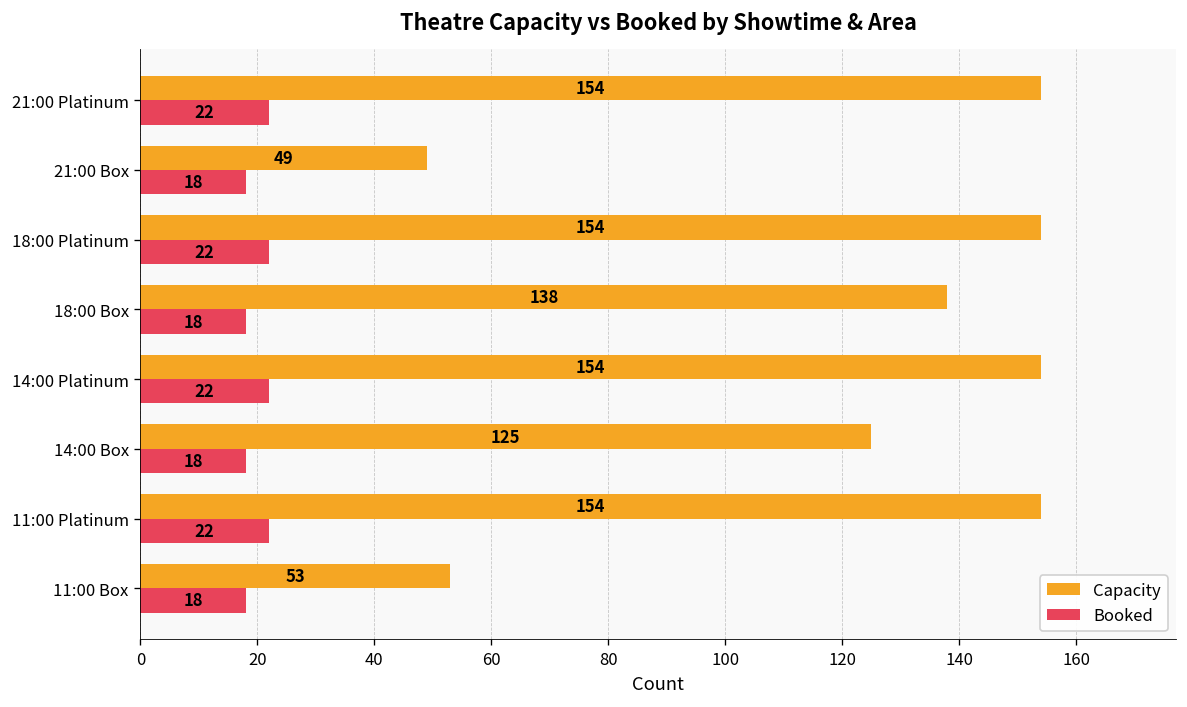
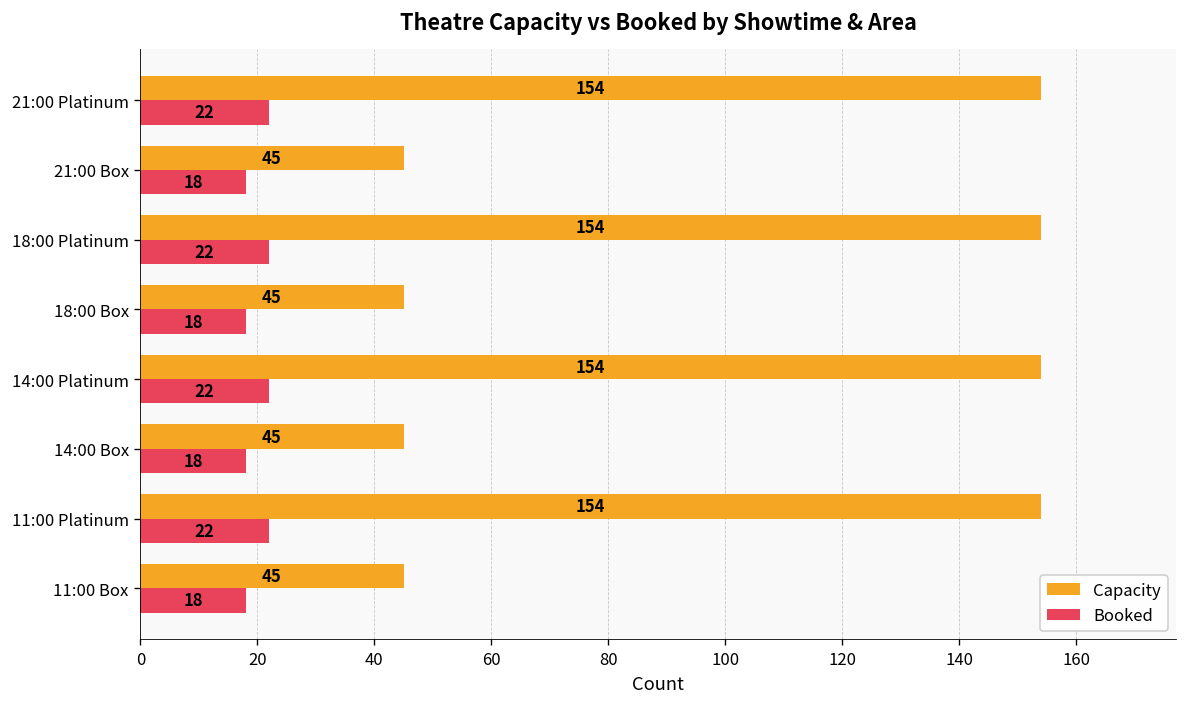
  {
    "Capacity": {
      "21:00 Platinum": 154,
-     "21:00 Box": 49,
+     "21:00 Box": 45,
      "18:00 Platinum": 154,
-     "18:00 Box": 138,
+     "18:00 Box": 45,
      "14:00 Platinum": 154,
-     "14:00 Box": 125,
+     "14:00 Box": 45,
      "11:00 Platinum": 154,
-     "11:00 Box": 53
+     "11:00 Box": 45
    },
    "Booked": {
      "21:00 Platinum": 22,
      "21:00 Box": 18,
      "18:00 Platinum": 22,
      "18:00 Box": 18,
      "14:00 Platinum": 22,
      "14:00 Box": 18,
      "11:00 Platinum": 22,
      "11:00 Box": 18
    }
  }
